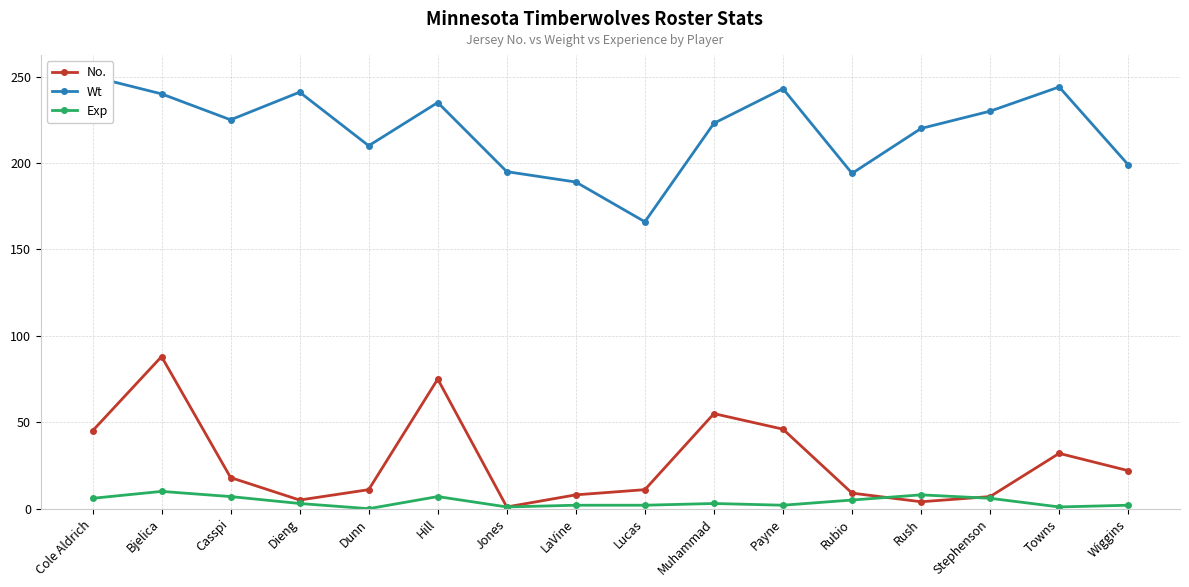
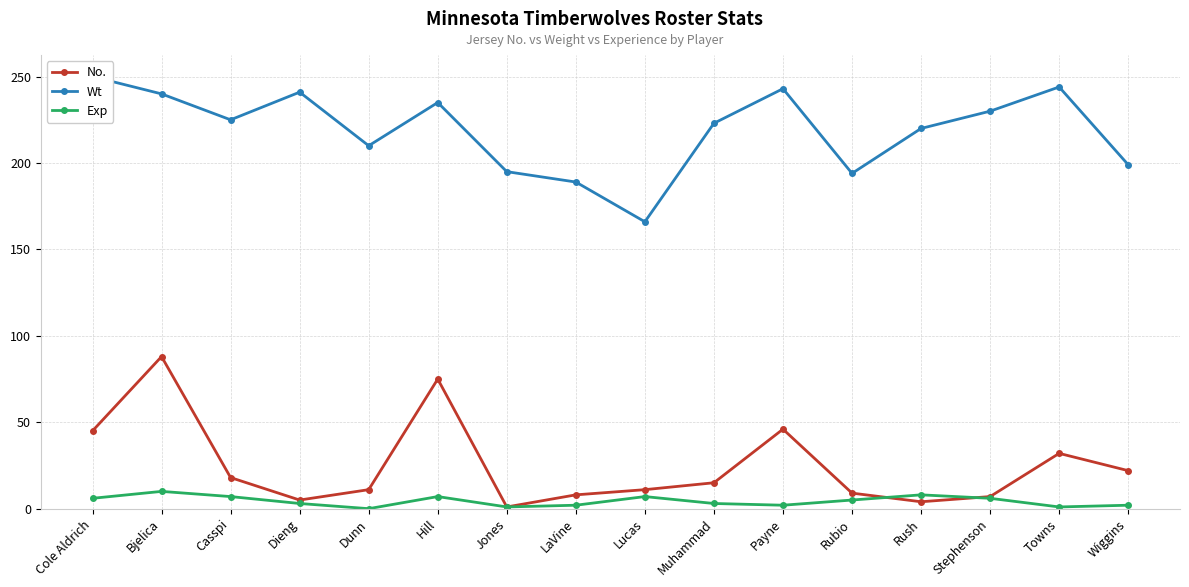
  {
    "No.": {
      "Cole Aldrich": 45,
      "Bjelica": 88,
      "Casspi": 18,
      "Dieng": 5,
      "Dunn": 11,
      "Hill": 75,
      "LaVine": 8,
      "Lucas": 11,
-     "Muhammad": 55,
+     "Muhammad": 15,
      "Payne": 46,
      "Rubio": 9,
      "Rush": 4,
      "Towns": 32,
      "Wiggins": 22
    },
    "Wt": {
      "Bjelica": 240,
      "Casspi": 225,
      "Dieng": 241,
      "Dunn": 210,
      "Hill": 235,
      "Jones": 195,
      "LaVine": 189,
      "Lucas": 166,
      "Muhammad": 223,
      "Payne": 243,
      "Rubio": 194,
      "Rush": 220,
      "Stephenson": 230,
      "Towns": 244,
      "Wiggins": 199
    },
    "Exp": {
      "Cole Aldrich": 6,
      "Bjelica": 10,
      "Casspi": 7,
      "Dieng": 3,
      "Dunn": 0,
      "Hill": 7,
      "LaVine": 2,
-     "Lucas": 2,
+     "Lucas": 7,
      "Muhammad": 3,
      "Payne": 2,
      "Rubio": 5,
      "Rush": 8,
      "Towns": 1,
      "Wiggins": 2
    }
  }
